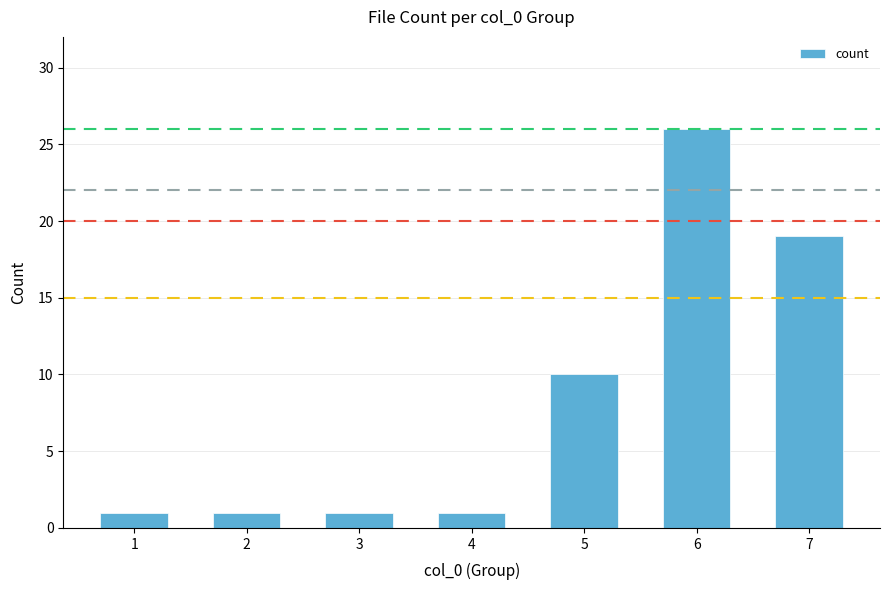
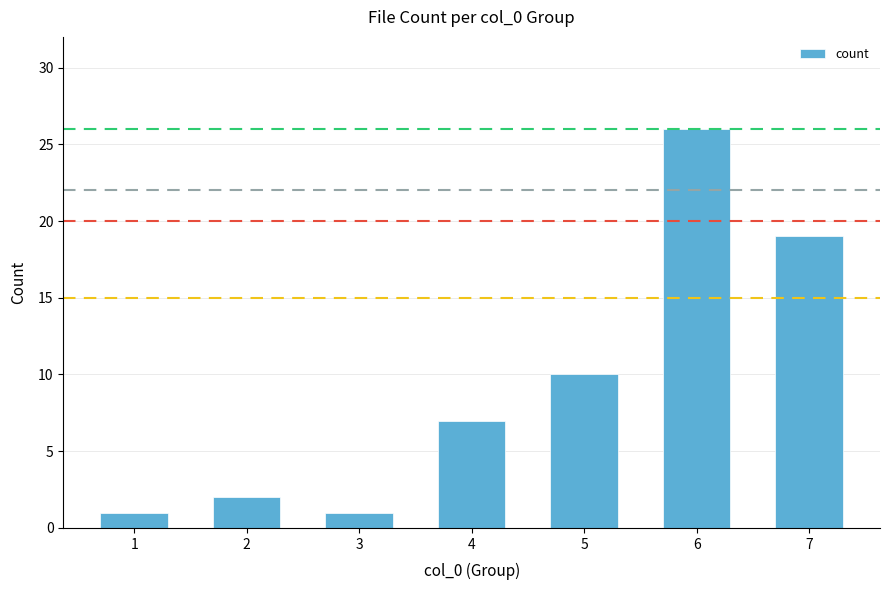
  {
    "1": 1,
-   "2": 1,
+   "2": 2,
    "3": 1,
-   "4": 1,
+   "4": 7,
    "5": 10,
    "6": 26,
    "7": 19
  }
